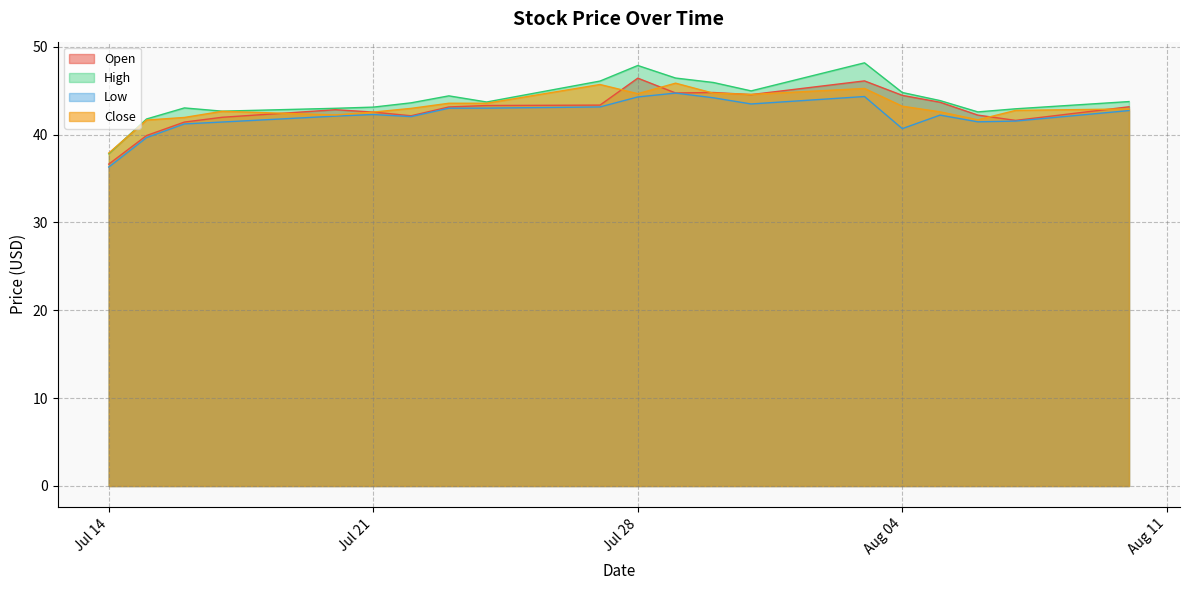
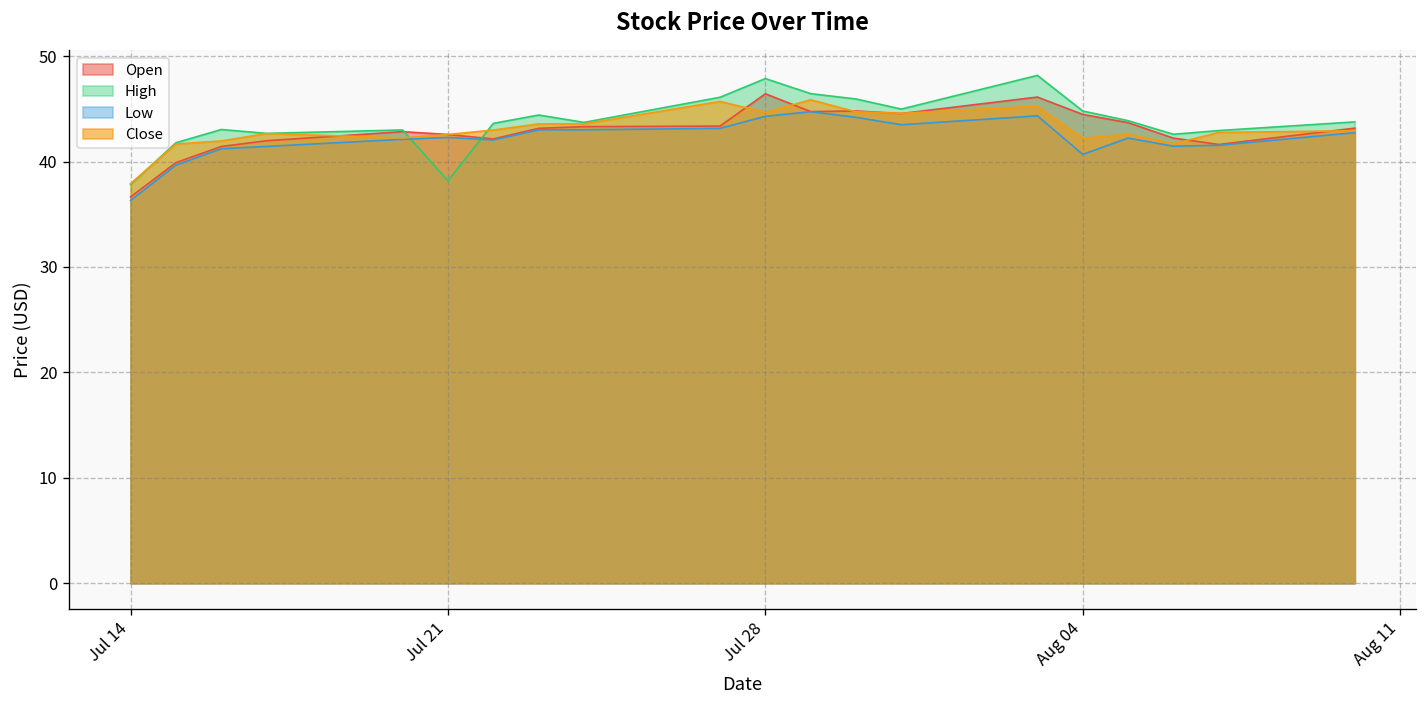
  {
    "Open": {
      "Jul 14": 37,
      "Jul 28": 46,
      "Aug 04": 44
    },
    "High": {
-     "Jul 21": 43,
+     "Jul 21": 38,
      "Jul 28": 48,
      "Aug 04": 45
    },
    "Low": {
      "Jul 14": 36,
      "Jul 28": 44,
      "Aug 04": 41
    },
    "Close": {
      "Jul 28": 45,
-     "Aug 04": 43
+     "Aug 04": 42
    }
  }
